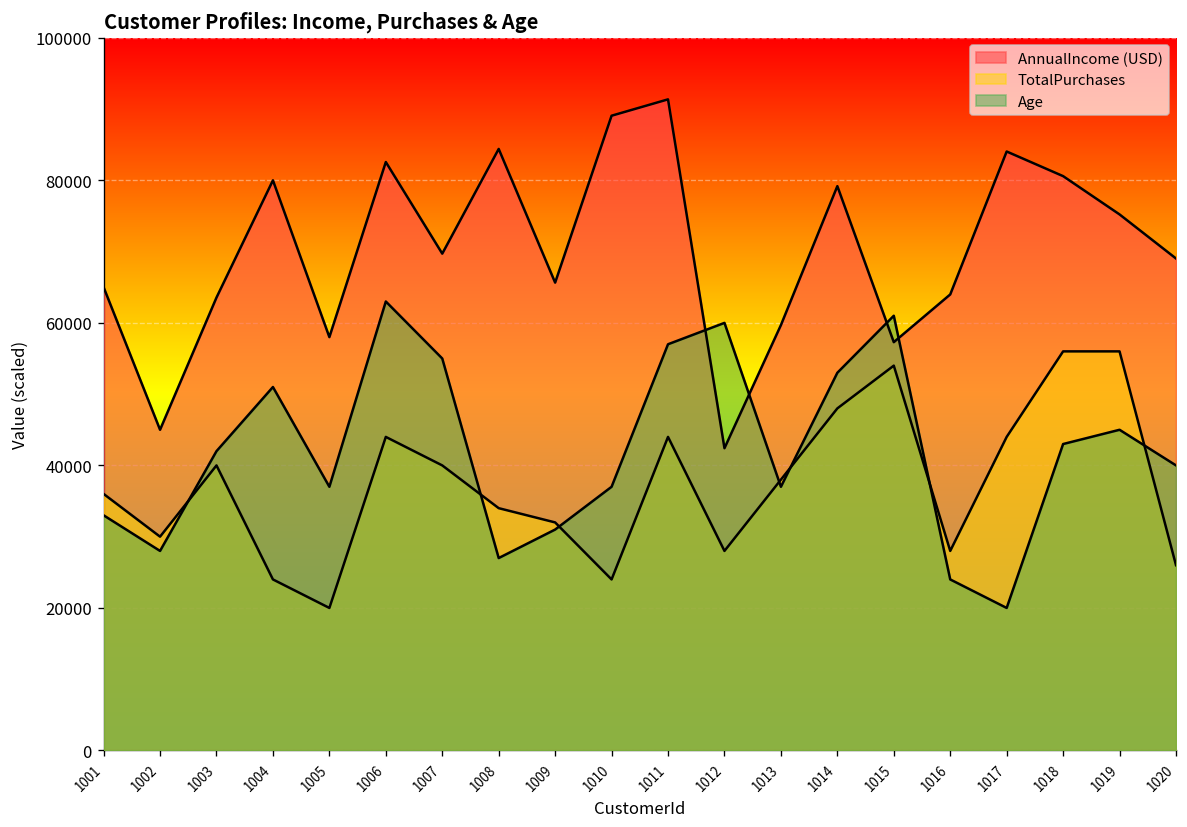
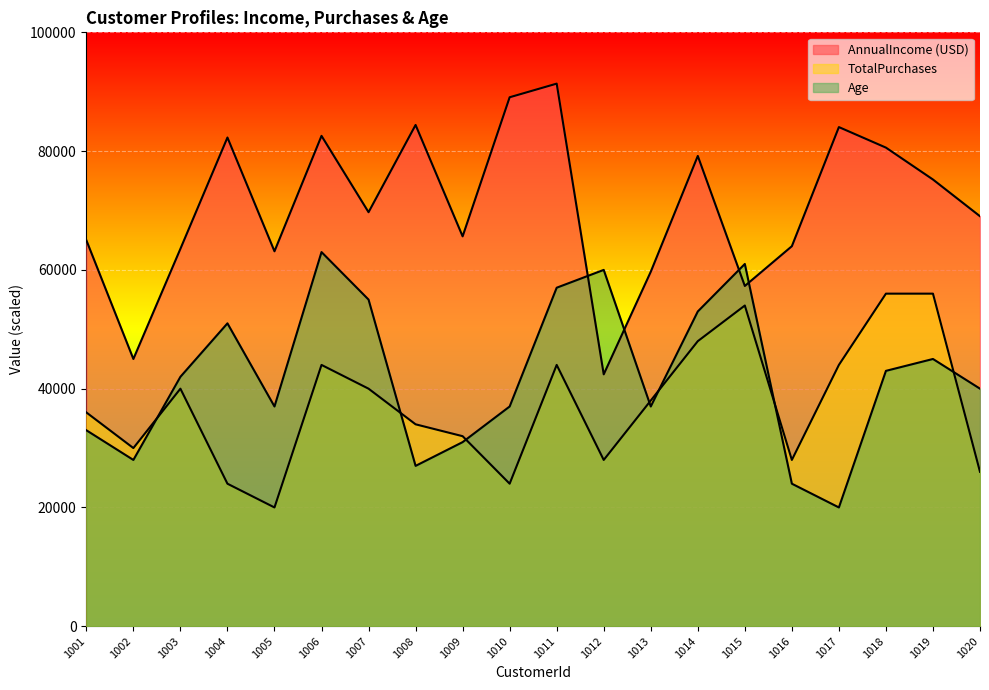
  {
    "AnnualIncome (USD)": {
      "1001": 65000,
      "1002": 45000,
      "1003": 64000,
-     "1004": 80000,
-     "1005": 58000,
+     "1004": 82000,
+     "1005": 63000,
      "1006": 83000,
      "1007": 70000,
      "1008": 84000,
      "1009": 66000,
      "1010": 89000,
      "1011": 91000,
      "1012": 42000,
      "1013": 60000,
      "1014": 79000,
      "1015": 57000,
      "1016": 64000,
      "1017": 84000,
      "1018": 81000,
      "1019": 75000,
      "1020": 69000
    },
    "TotalPurchases": {
      "1001": 36000,
      "1002": 30000,
      "1003": 40000,
      "1004": 24000,
      "1005": 20000,
      "1006": 44000,
      "1007": 40000,
      "1008": 34000,
      "1009": 32000,
      "1010": 24000,
      "1011": 44000,
      "1012": 28000,
      "1013": 38000,
      "1014": 48000,
      "1015": 54000,
      "1016": 28000,
      "1017": 44000,
      "1018": 56000,
      "1019": 56000,
      "1020": 26000
    },
    "Age": {
      "1001": 33000,
      "1002": 28000,
      "1003": 42000,
      "1004": 51000,
      "1005": 37000,
      "1006": 63000,
      "1007": 55000,
      "1008": 27000,
      "1009": 31000,
      "1010": 37000,
      "1011": 57000,
      "1012": 60000,
      "1013": 37000,
      "1014": 53000,
      "1015": 61000,
      "1016": 24000,
      "1017": 20000,
      "1018": 43000,
      "1019": 45000,
      "1020": 40000
    }
  }
